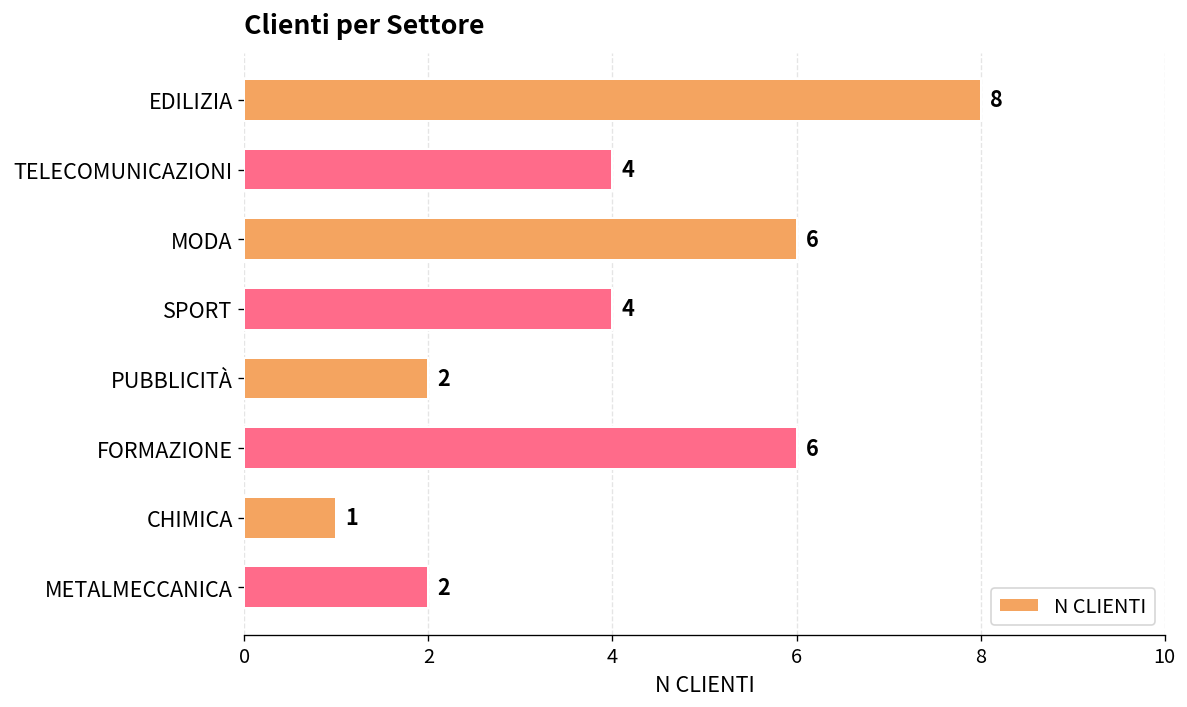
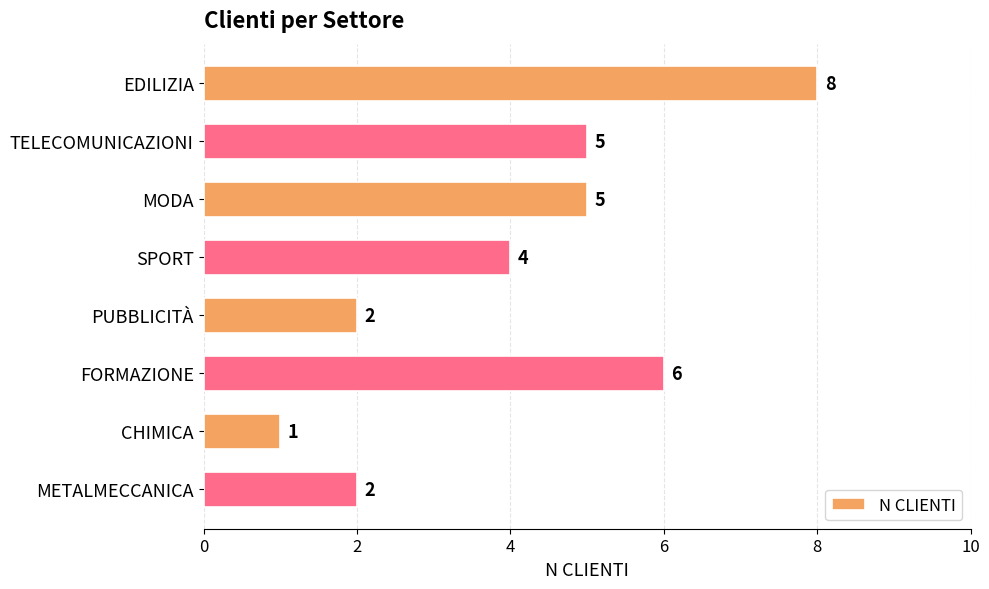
  {
    "EDILIZIA": 8,
-   "TELECOMUNICAZIONI": 4,
-   "MODA": 6,
+   "TELECOMUNICAZIONI": 5,
+   "MODA": 5,
    "SPORT": 4,
    "PUBBLICITÀ": 2,
    "FORMAZIONE": 6,
    "CHIMICA": 1,
    "METALMECCANICA": 2
  }
